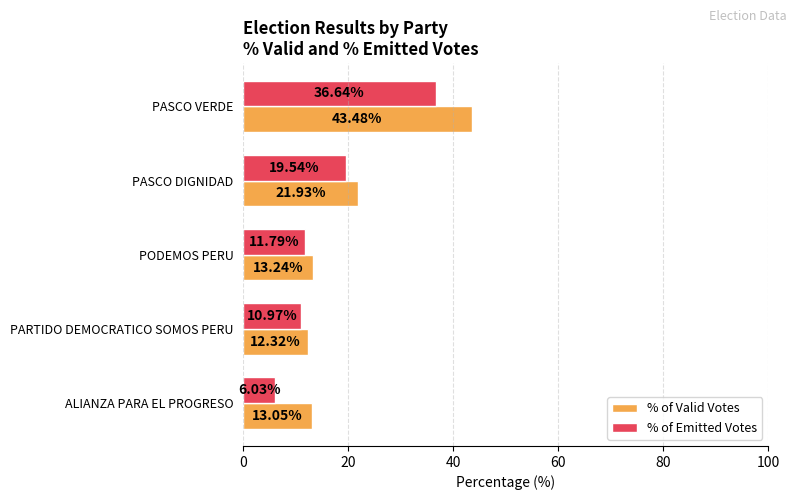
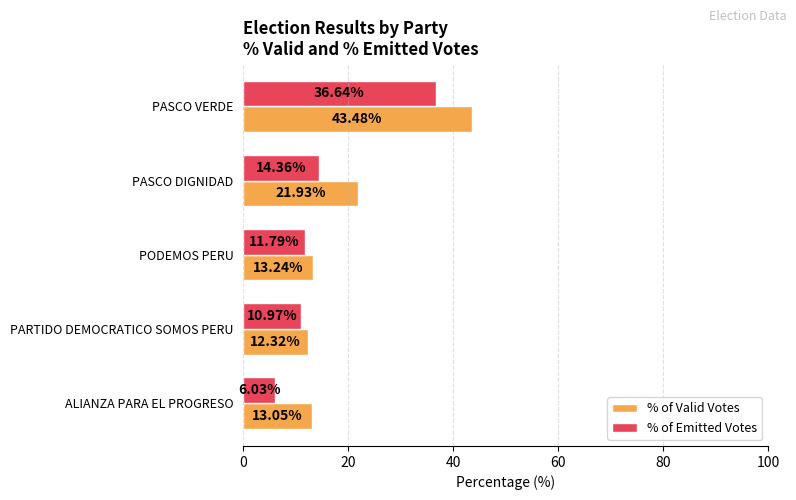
  {
    "% of Valid Votes": {
      "PASCO VERDE": "43.48%",
      "PASCO DIGNIDAD": "21.93%",
      "PODEMOS PERU": "13.24%",
      "PARTIDO DEMOCRATICO SOMOS PERU": "12.32%",
      "ALIANZA PARA EL PROGRESO": "13.05%"
    },
    "% of Emitted Votes": {
      "PASCO VERDE": "36.64%",
-     "PASCO DIGNIDAD": "19.54%",
+     "PASCO DIGNIDAD": "14.36%",
      "PODEMOS PERU": "11.79%",
      "PARTIDO DEMOCRATICO SOMOS PERU": "10.97%",
      "ALIANZA PARA EL PROGRESO": "6.03%"
    }
  }
